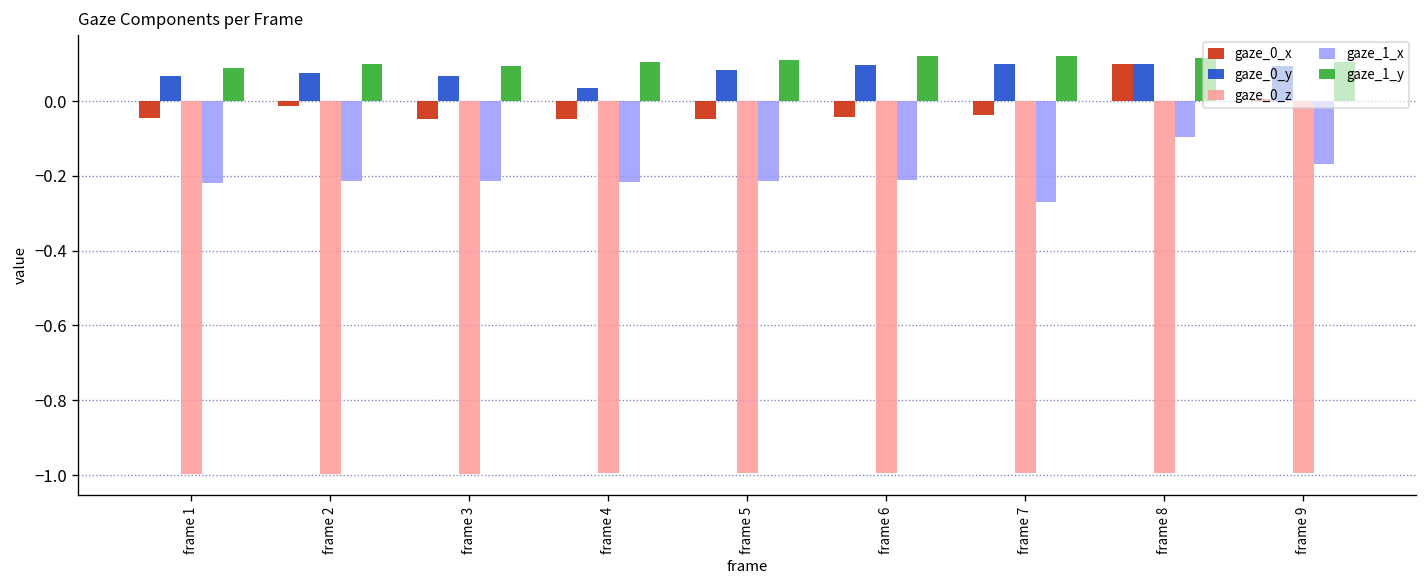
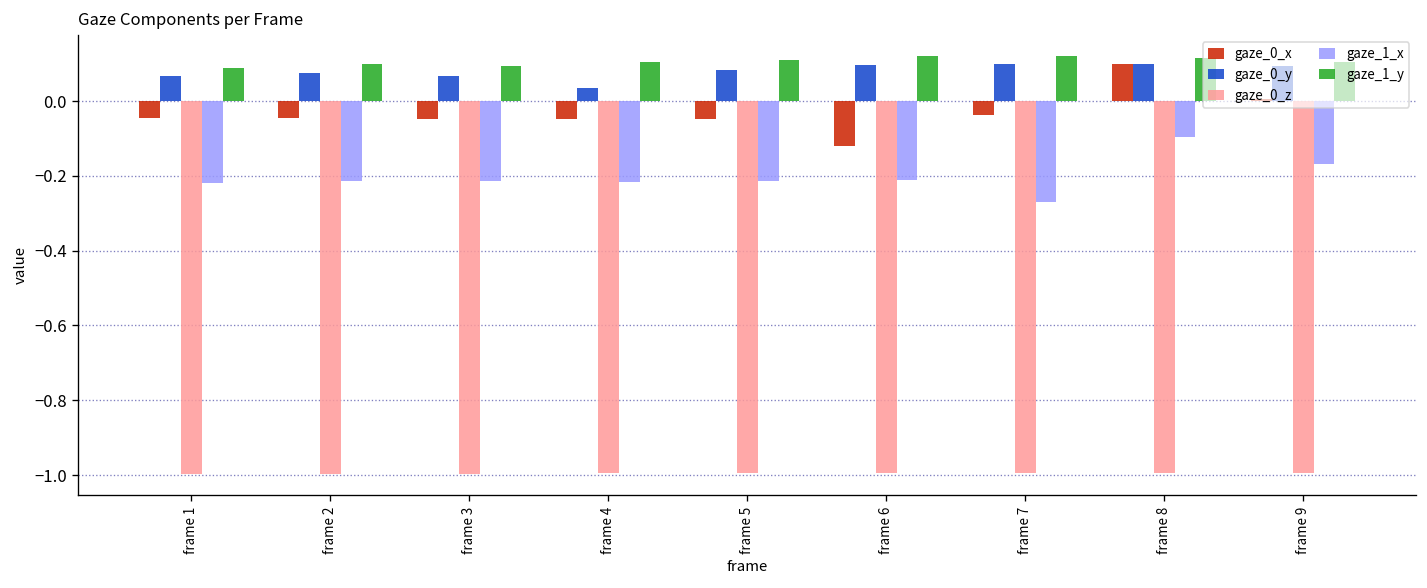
  {
    "gaze_0_x": {
      "frame 1": -0.05,
-     "frame 2": -0.01,
+     "frame 2": -0.05,
      "frame 3": -0.05,
      "frame 4": -0.05,
      "frame 5": -0.05,
-     "frame 6": -0.04,
+     "frame 6": -0.12,
      "frame 7": -0.04,
      "frame 8": 0.10
    },
    "gaze_0_y": {
      "frame 1": 0.07,
      "frame 2": 0.07,
      "frame 3": 0.07,
      "frame 4": 0.04,
      "frame 5": 0.08,
      "frame 6": 0.10,
      "frame 7": 0.10,
      "frame 8": 0.10
    },
    "gaze_0_z": {
      "frame 1": -1.00,
      "frame 2": -1.00,
      "frame 3": -1.00,
      "frame 4": -1.00,
      "frame 5": -1.00,
      "frame 6": -0.99,
      "frame 7": -0.99,
      "frame 8": -1.00,
      "frame 9": -1.00
    },
    "gaze_1_x": {
      "frame 1": -0.22,
      "frame 2": -0.21,
      "frame 3": -0.21,
      "frame 4": -0.22,
      "frame 5": -0.21,
      "frame 6": -0.21,
      "frame 7": -0.27,
      "frame 8": -0.10,
      "frame 9": -0.17
    },
    "gaze_1_y": {
      "frame 1": 0.09,
      "frame 2": 0.10,
      "frame 3": 0.09,
      "frame 4": 0.10,
      "frame 5": 0.11,
      "frame 6": 0.12,
      "frame 7": 0.12
    }
  }
